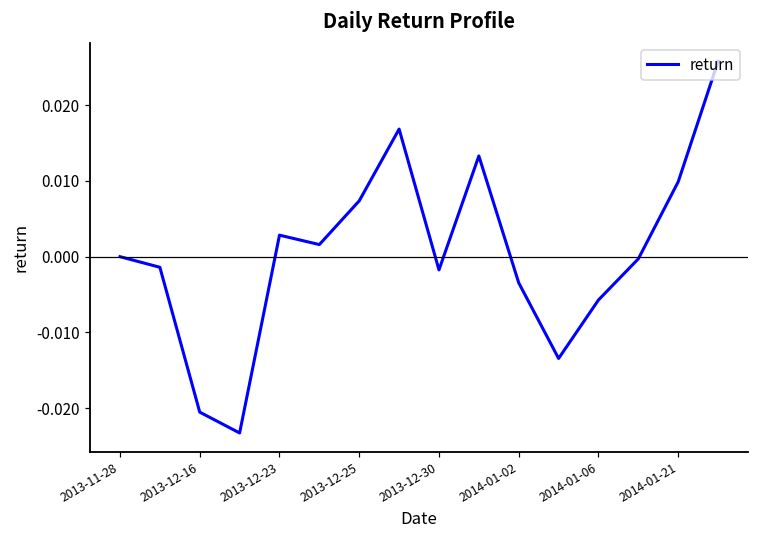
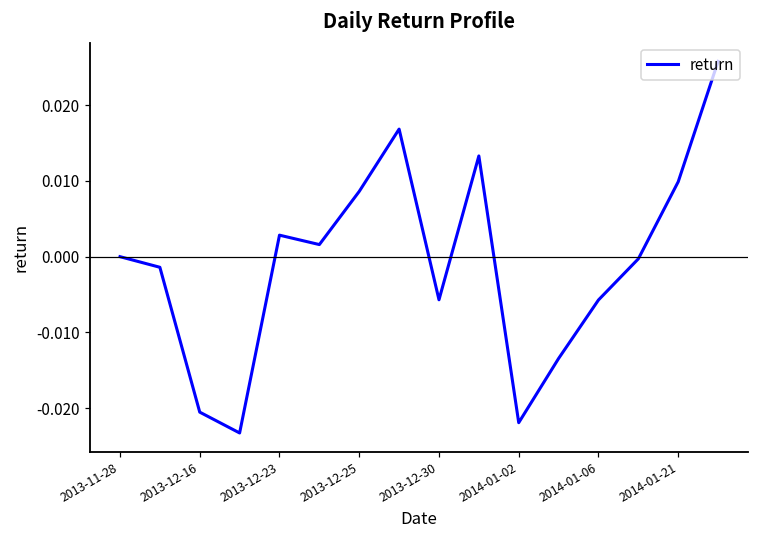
  {
    "2013-11-28": 0.000,
    "2013-12-16": -0.021,
    "2013-12-23": 0.003,
-   "2013-12-25": 0.007,
-   "2013-12-30": -0.002,
-   "2014-01-02": -0.003,
+   "2013-12-25": 0.009,
+   "2013-12-30": -0.006,
+   "2014-01-02": -0.022,
    "2014-01-06": -0.006,
    "2014-01-21": 0.010
  }
